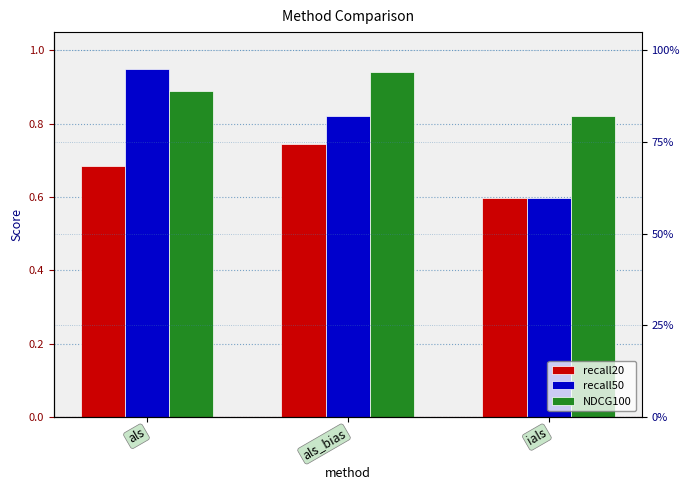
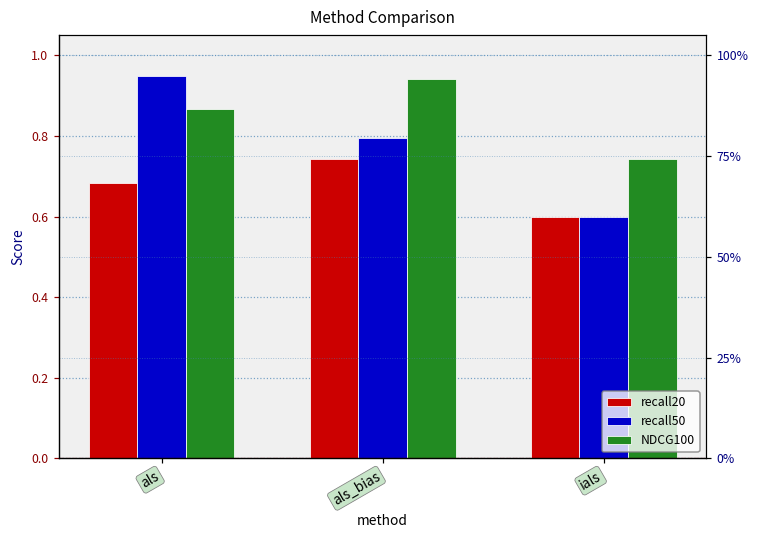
  {
    "recall20": {
      "als": 0.68,
      "als_bias": 0.74,
      "ials": 0.60
    },
    "recall50": {
      "als": 0.95,
-     "als_bias": 0.82,
+     "als_bias": 0.80,
      "ials": 0.60
    },
    "NDCG100": {
-     "als": 0.89,
+     "als": 0.87,
      "als_bias": 0.94,
-     "ials": 0.82
+     "ials": 0.74
    }
  }
